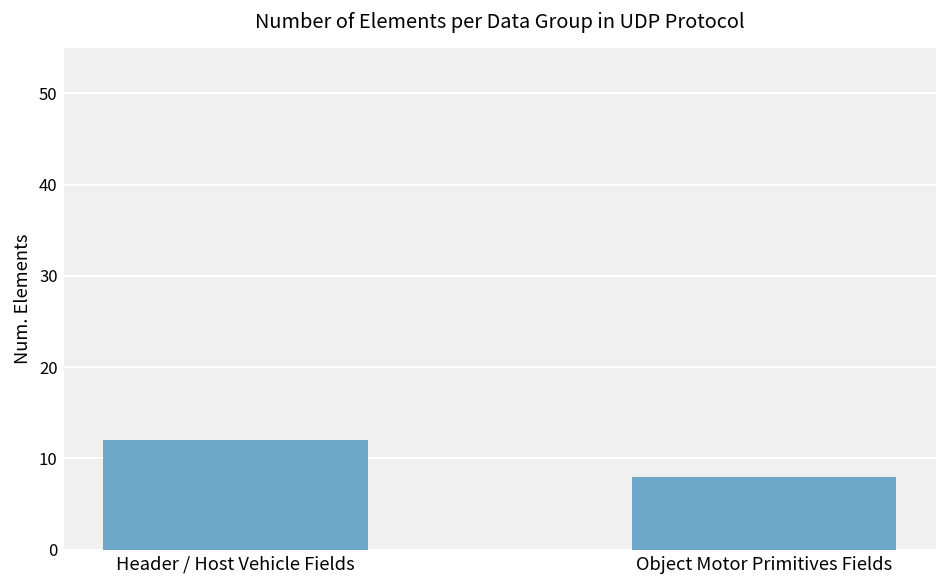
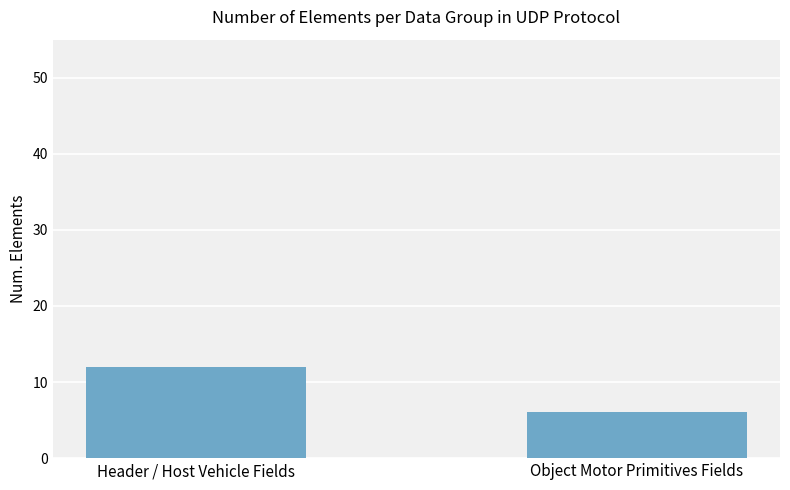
  {
    "Header / Host Vehicle Fields": 12,
-   "Object Motor Primitives Fields": 8
+   "Object Motor Primitives Fields": 6
  }
